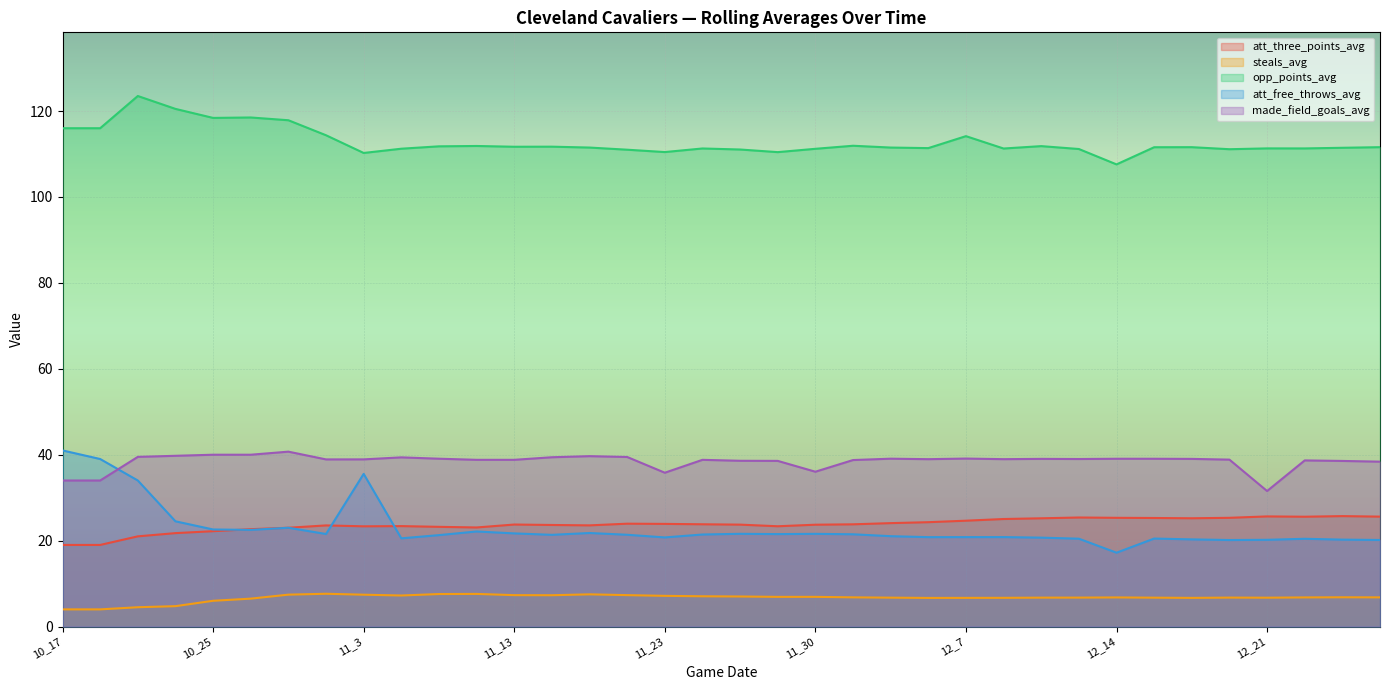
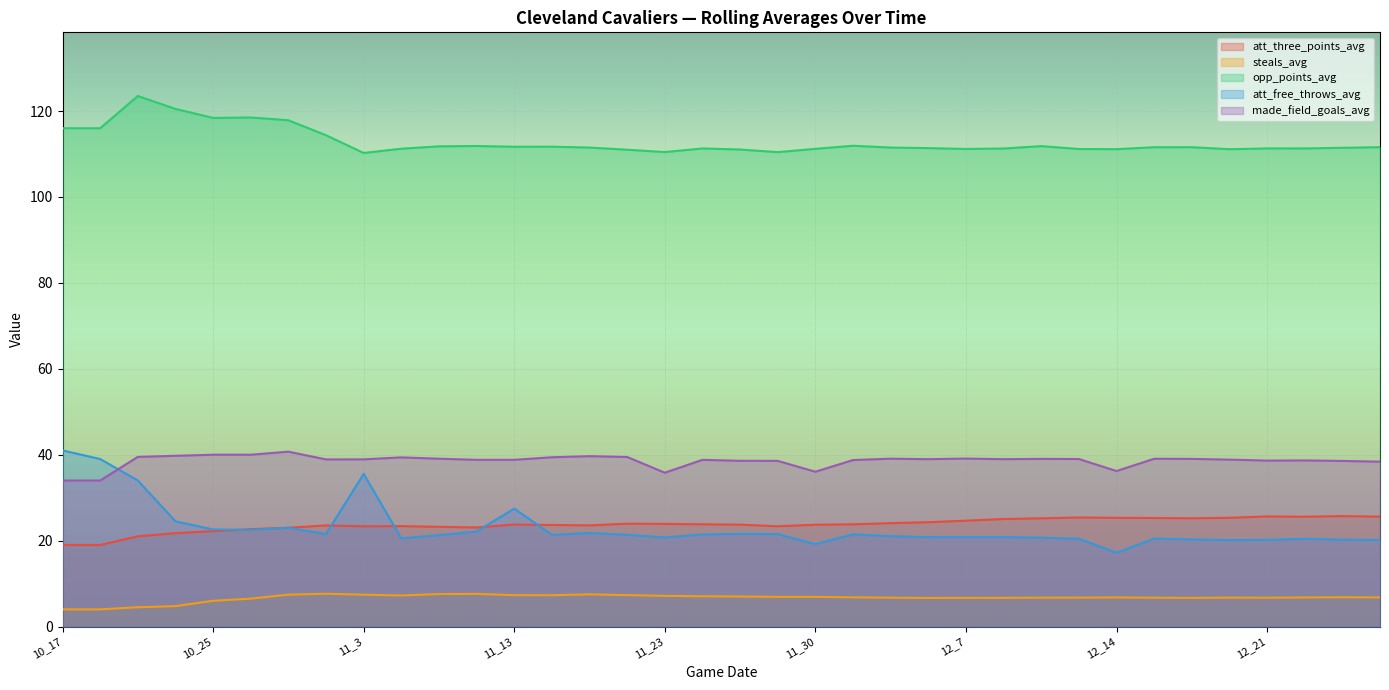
  {
    "opp_points_avg": {
      "10_17": 116,
      "10_25": 118,
      "11_3": 110,
      "11_13": 112,
      "11_23": 110,
      "11_30": 111,
-     "12_7": 114,
-     "12_14": 108,
+     "12_7": 111,
+     "12_14": 111,
      "12_21": 111
    },
    "att_free_throws_avg": {
      "10_17": 41,
      "11_3": 36,
-     "11_13": 22,
+     "11_13": 27,
      "11_23": 21,
-     "11_30": 22,
+     "11_30": 19,
      "12_7": 21,
      "12_14": 17,
      "12_21": 20
    },
    "made_field_goals_avg": {
      "10_17": 34,
      "10_25": 40,
      "11_3": 39,
      "11_13": 39,
      "11_23": 36,
      "11_30": 36,
      "12_7": 39,
-     "12_14": 39,
-     "12_21": 32
+     "12_14": 36,
+     "12_21": 39
    }
  }
